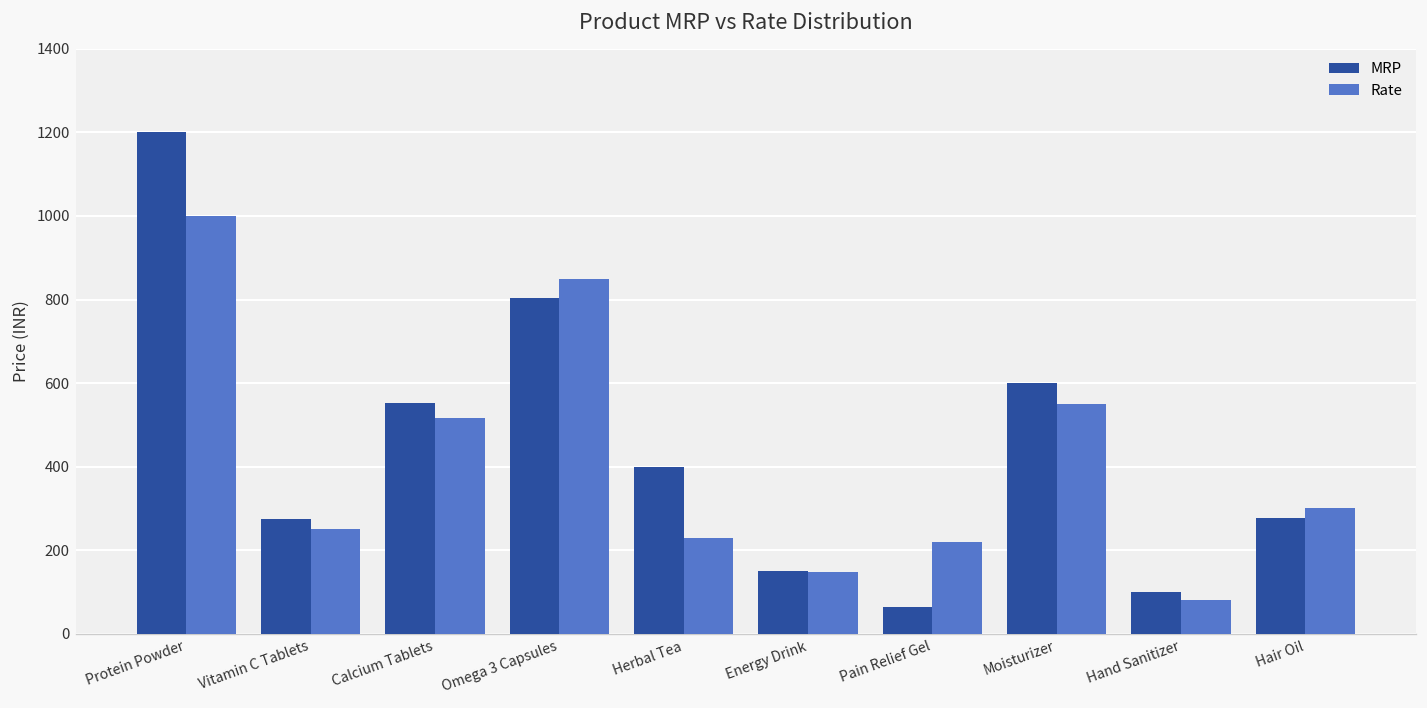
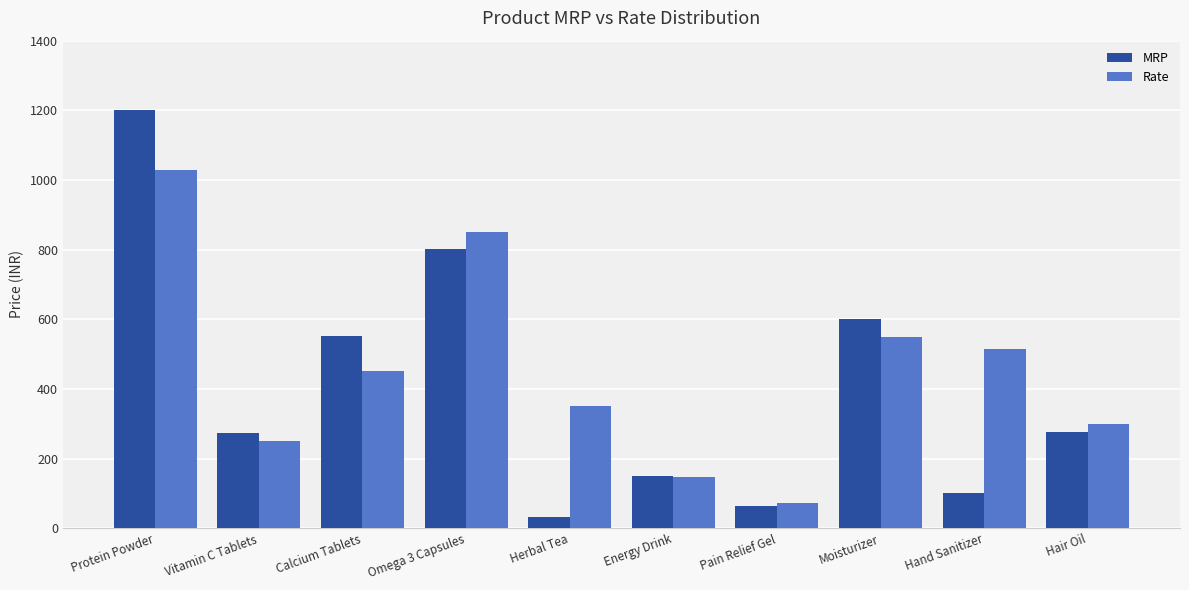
  {
    "MRP": {
      "Protein Powder": 1200,
      "Vitamin C Tablets": 270,
      "Calcium Tablets": 550,
      "Omega 3 Capsules": 800,
-     "Herbal Tea": 400,
+     "Herbal Tea": 30,
      "Energy Drink": 150,
      "Pain Relief Gel": 60,
      "Moisturizer": 600,
      "Hand Sanitizer": 100,
      "Hair Oil": 280
    },
    "Rate": {
-     "Protein Powder": 1000,
+     "Protein Powder": 1030,
      "Vitamin C Tablets": 250,
-     "Calcium Tablets": 520,
+     "Calcium Tablets": 450,
      "Omega 3 Capsules": 850,
-     "Herbal Tea": 230,
+     "Herbal Tea": 350,
      "Energy Drink": 150,
-     "Pain Relief Gel": 220,
+     "Pain Relief Gel": 70,
      "Moisturizer": 550,
-     "Hand Sanitizer": 80,
+     "Hand Sanitizer": 520,
      "Hair Oil": 300
    }
  }
